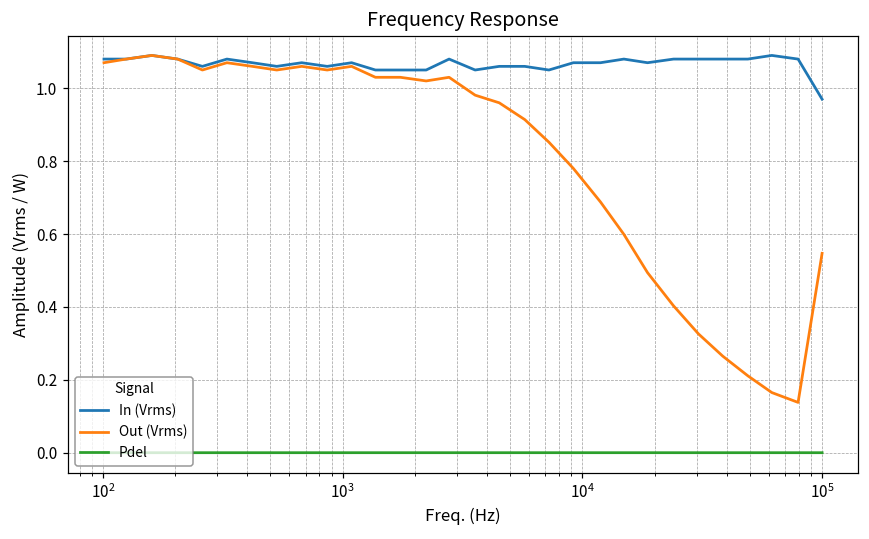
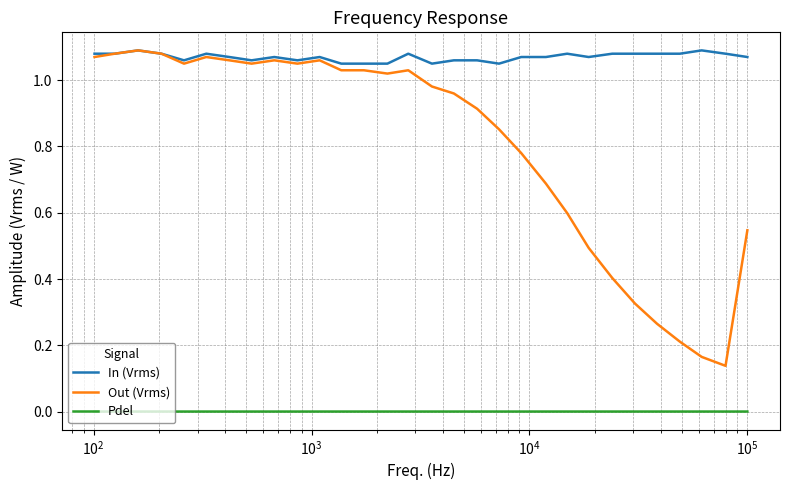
  {
    "In (Vrms)": {
-     "10^5": 0.97
+     "10^5": 1.07
    },
    "Out (Vrms)": {
      "10^5": 0.55
    },
    "Pdel": {
      "10^5": 0.00
    }
  }
